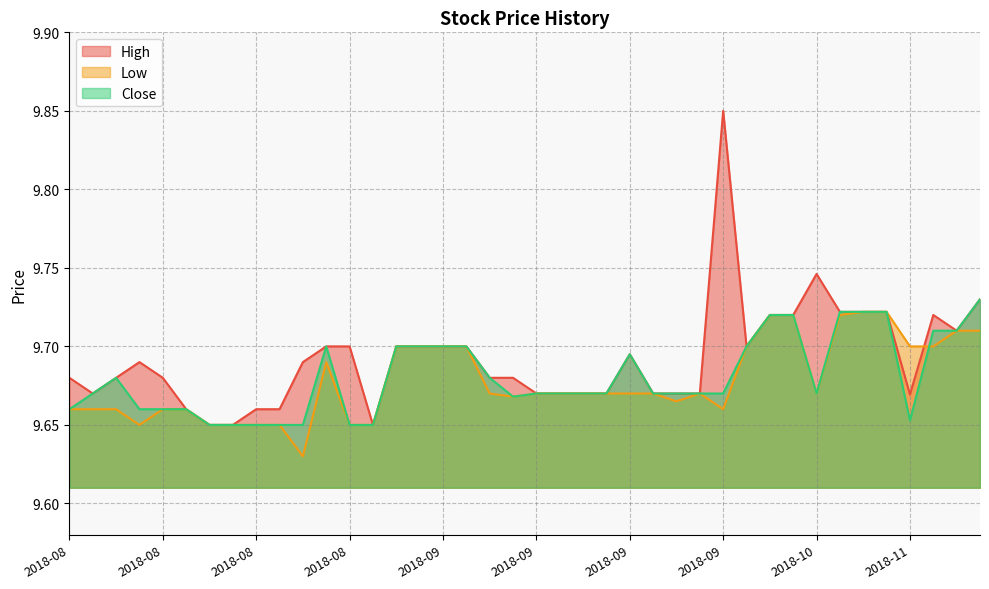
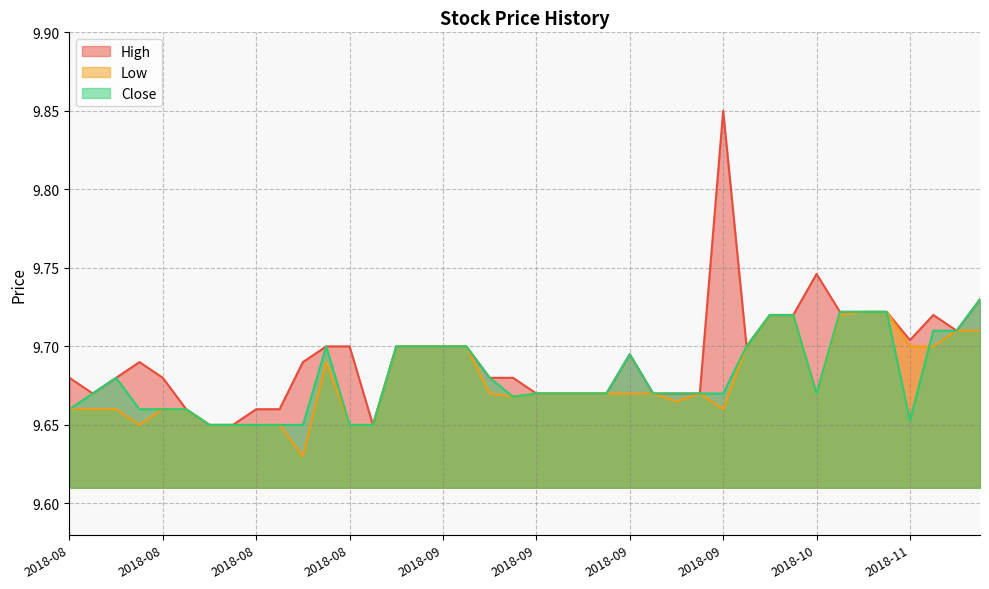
  {
    "High": {
      "2018-10": 9.746,
-     "2018-11": 9.669
+     "2018-11": 9.704
    },
    "Low": {
      "2018-11": 9.700
    },
    "Close": {
      "2018-11": 9.653
    }
  }
